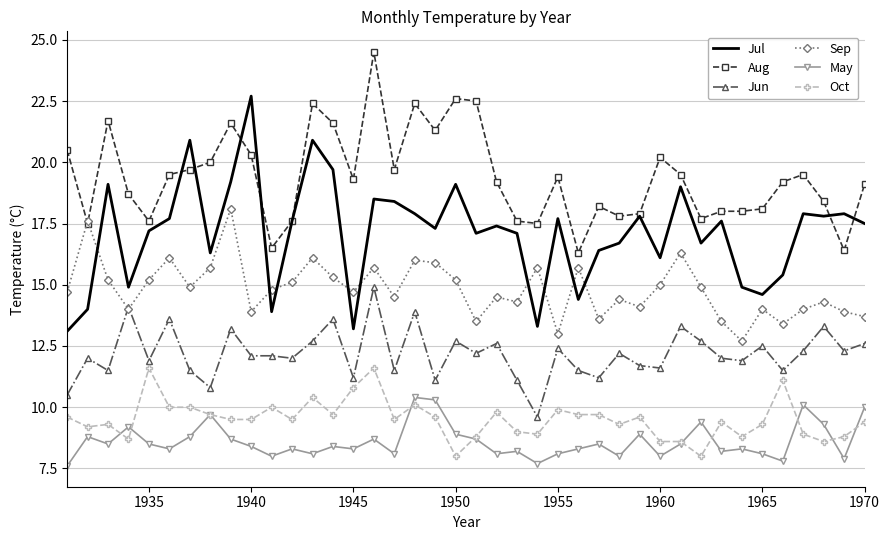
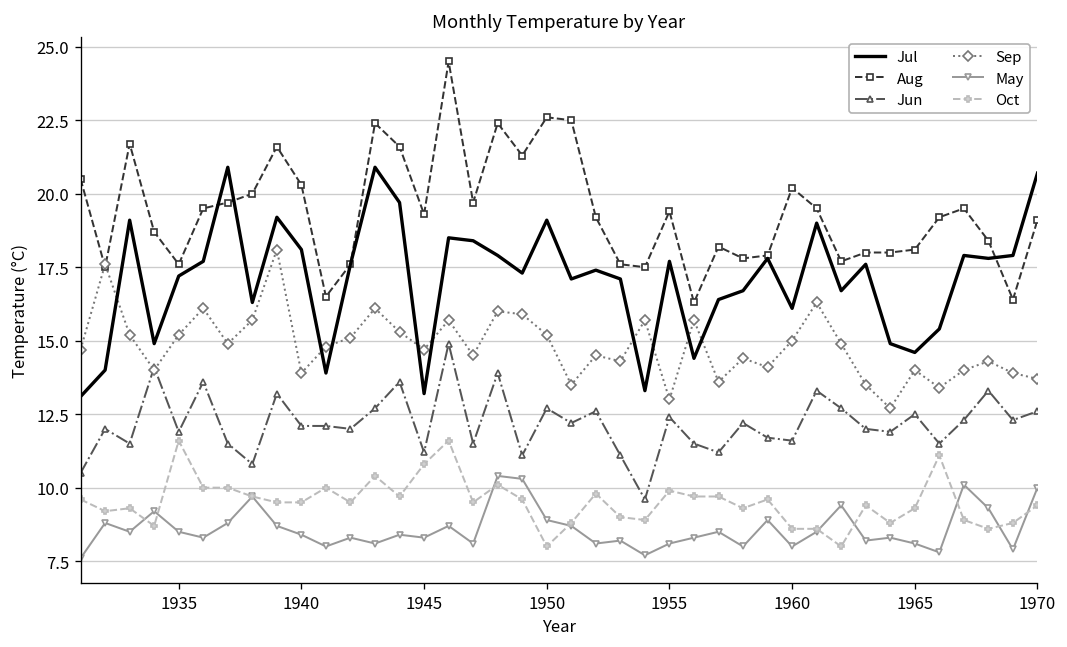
  {
    "Jul": {
      "1935": 17.2,
-     "1940": 22.7,
+     "1940": 18.1,
      "1945": 13.2,
      "1950": 19.1,
      "1955": 17.7,
      "1960": 16.1,
      "1965": 14.6,
-     "1970": 17.5
+     "1970": 20.7
    }
  }
